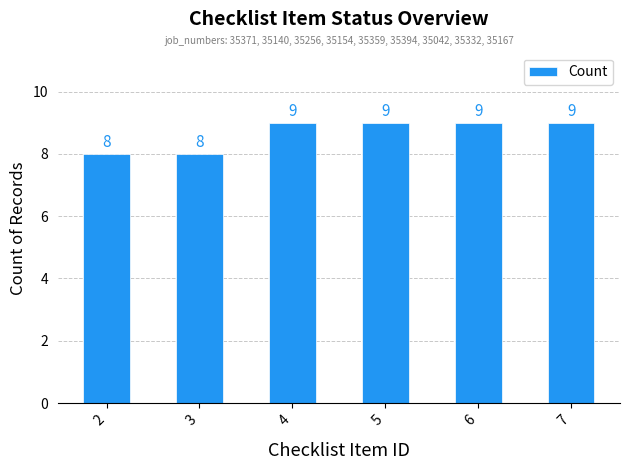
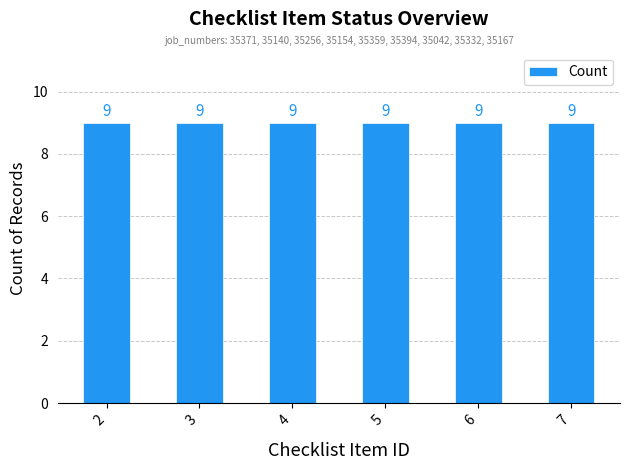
  {
-   "2": 8,
-   "3": 8,
+   "2": 9,
+   "3": 9,
    "4": 9,
    "5": 9,
    "6": 9,
    "7": 9
  }
